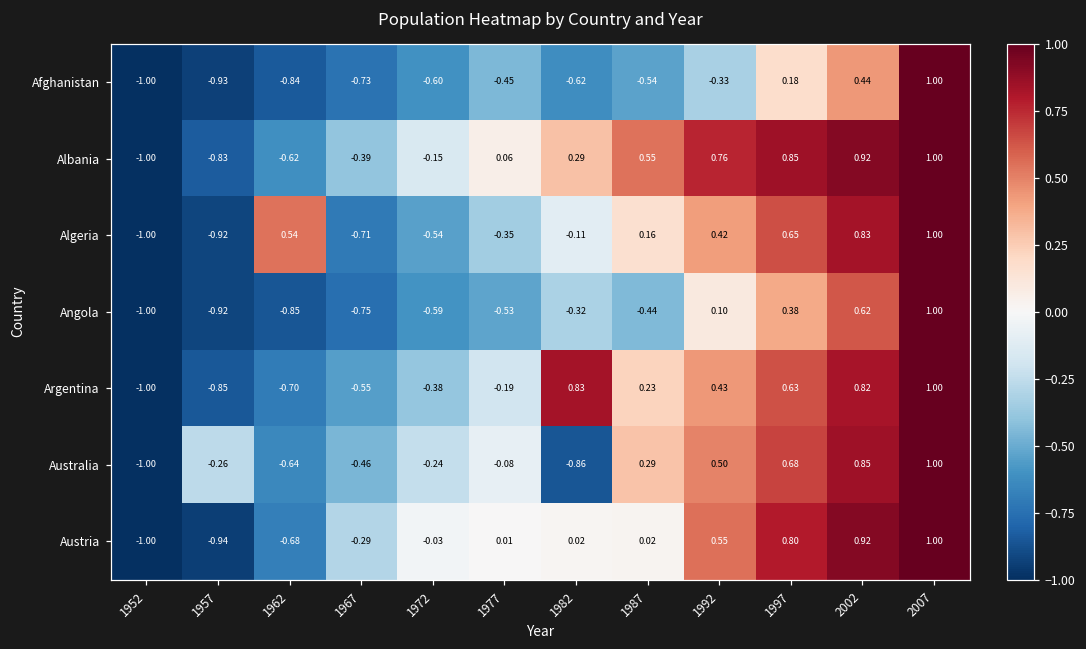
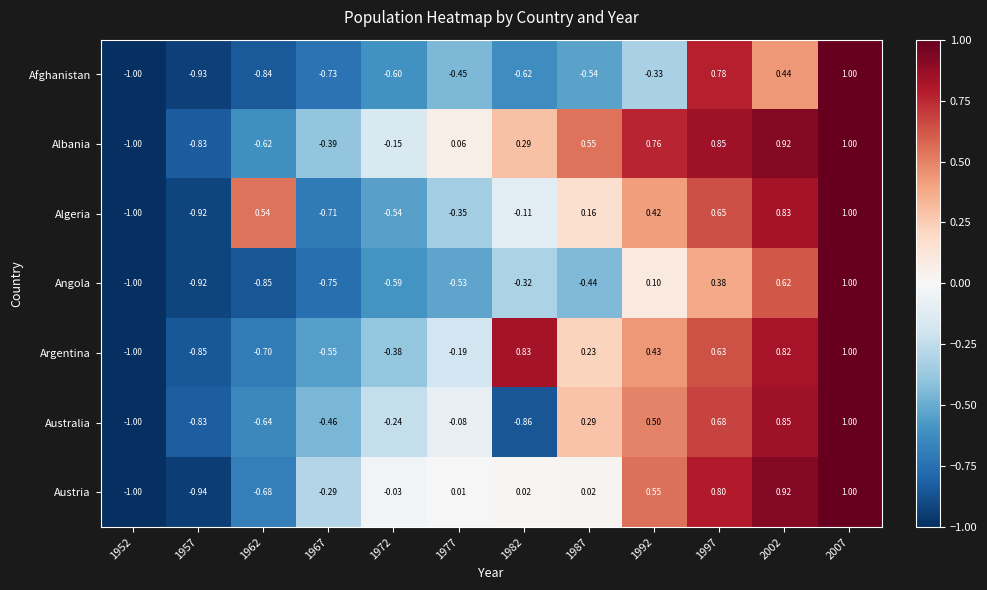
  {
    "Afghanistan": {
      "1952": -1.00,
      "1957": -0.93,
      "1962": -0.84,
      "1967": -0.73,
      "1972": -0.60,
      "1977": -0.45,
      "1982": -0.62,
      "1987": -0.54,
      "1992": -0.33,
-     "1997": 0.18,
+     "1997": 0.78,
      "2002": 0.44,
      "2007": 1.00
    },
    "Albania": {
      "1952": -1.00,
      "1957": -0.83,
      "1962": -0.62,
      "1967": -0.39,
      "1972": -0.15,
      "1977": 0.06,
      "1982": 0.29,
      "1987": 0.55,
      "1992": 0.76,
      "1997": 0.85,
      "2002": 0.92,
      "2007": 1.00
    },
    "Algeria": {
      "1952": -1.00,
      "1957": -0.92,
      "1962": 0.54,
      "1967": -0.71,
      "1972": -0.54,
      "1977": -0.35,
      "1982": -0.11,
      "1987": 0.16,
      "1992": 0.42,
      "1997": 0.65,
      "2002": 0.83,
      "2007": 1.00
    },
    "Angola": {
      "1952": -1.00,
      "1957": -0.92,
      "1962": -0.85,
      "1967": -0.75,
      "1972": -0.59,
      "1977": -0.53,
      "1982": -0.32,
      "1987": -0.44,
      "1992": 0.10,
      "1997": 0.38,
      "2002": 0.62,
      "2007": 1.00
    },
    "Argentina": {
      "1952": -1.00,
      "1957": -0.85,
      "1962": -0.70,
      "1967": -0.55,
      "1972": -0.38,
      "1977": -0.19,
      "1982": 0.83,
      "1987": 0.23,
      "1992": 0.43,
      "1997": 0.63,
      "2002": 0.82,
      "2007": 1.00
    },
    "Australia": {
      "1952": -1.00,
-     "1957": -0.26,
+     "1957": -0.83,
      "1962": -0.64,
      "1967": -0.46,
      "1972": -0.24,
      "1977": -0.08,
      "1982": -0.86,
      "1987": 0.29,
      "1992": 0.50,
      "1997": 0.68,
      "2002": 0.85,
      "2007": 1.00
    },
    "Austria": {
      "1952": -1.00,
      "1957": -0.94,
      "1962": -0.68,
      "1967": -0.29,
      "1972": -0.03,
      "1977": 0.01,
      "1982": 0.02,
      "1987": 0.02,
      "1992": 0.55,
      "1997": 0.80,
      "2002": 0.92,
      "2007": 1.00
    }
  }
